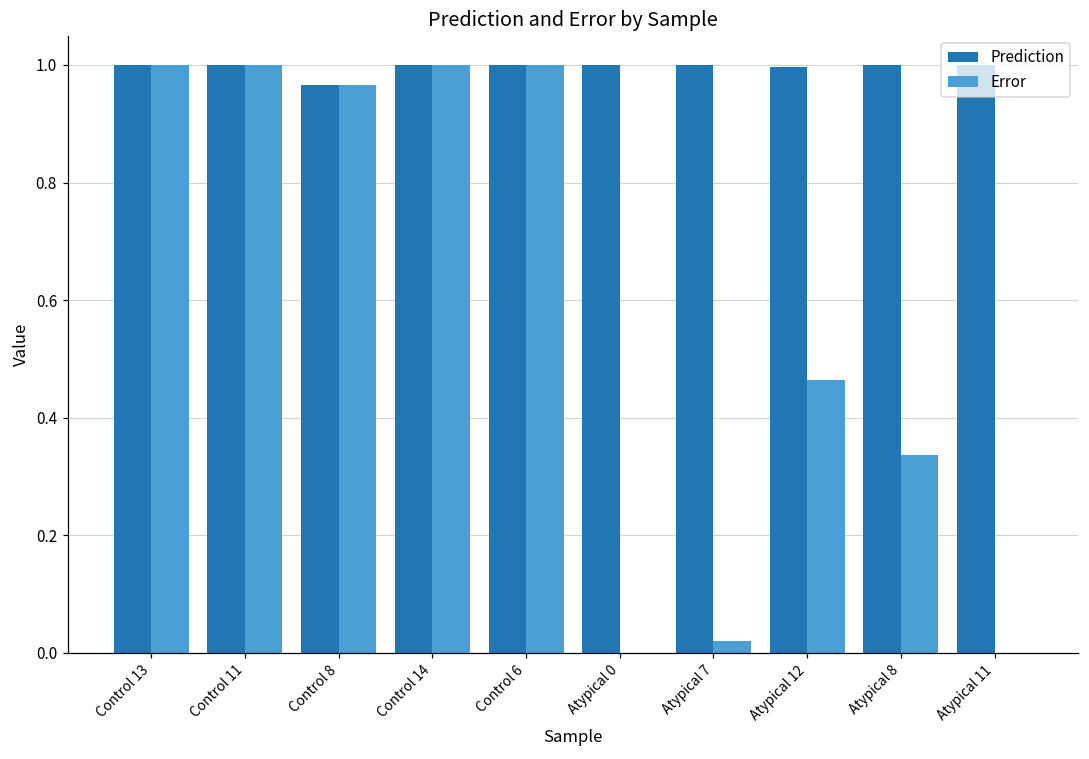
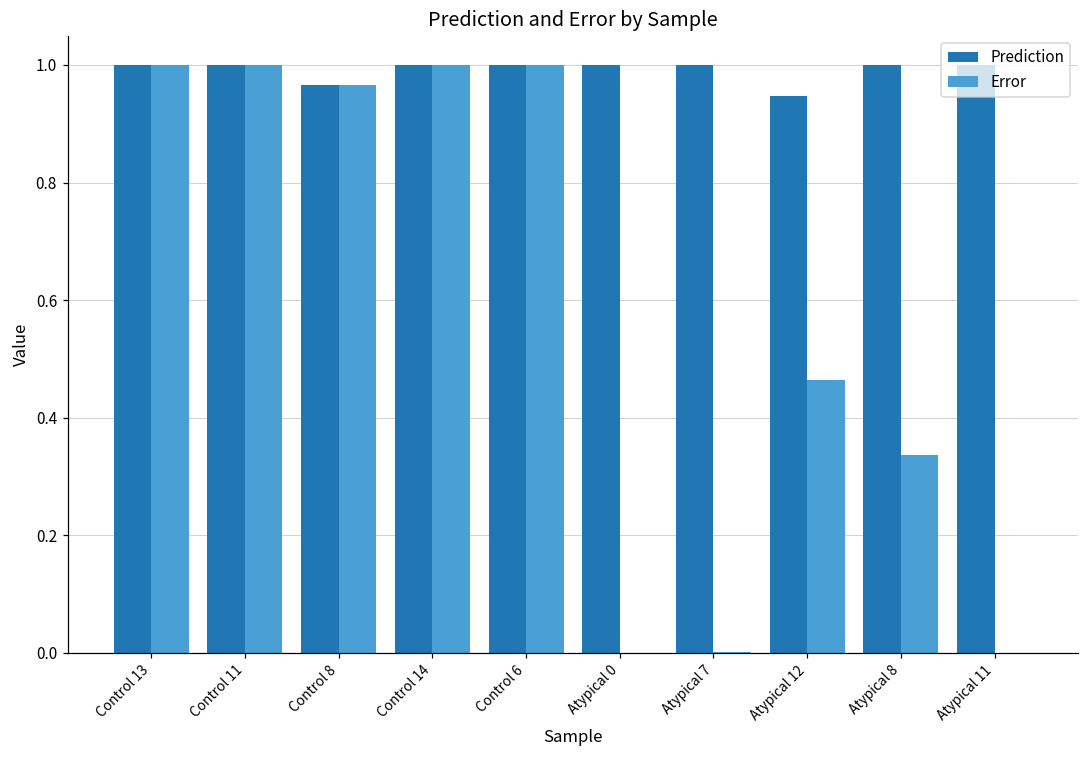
  {
    "Prediction": {
      "Control 13": 1.00,
      "Control 11": 1.00,
      "Control 8": 0.97,
      "Control 14": 1.00,
      "Control 6": 1.00,
      "Atypical 0": 1.00,
      "Atypical 7": 1.00,
-     "Atypical 12": 1.00,
+     "Atypical 12": 0.95,
      "Atypical 8": 1.00
    },
    "Error": {
      "Control 13": 1.00,
      "Control 11": 1.00,
      "Control 8": 0.97,
      "Control 14": 1.00,
      "Control 6": 1.00,
-     "Atypical 7": 0.02,
+     "Atypical 7": 0.00,
      "Atypical 12": 0.46,
      "Atypical 8": 0.34
    }
  }
